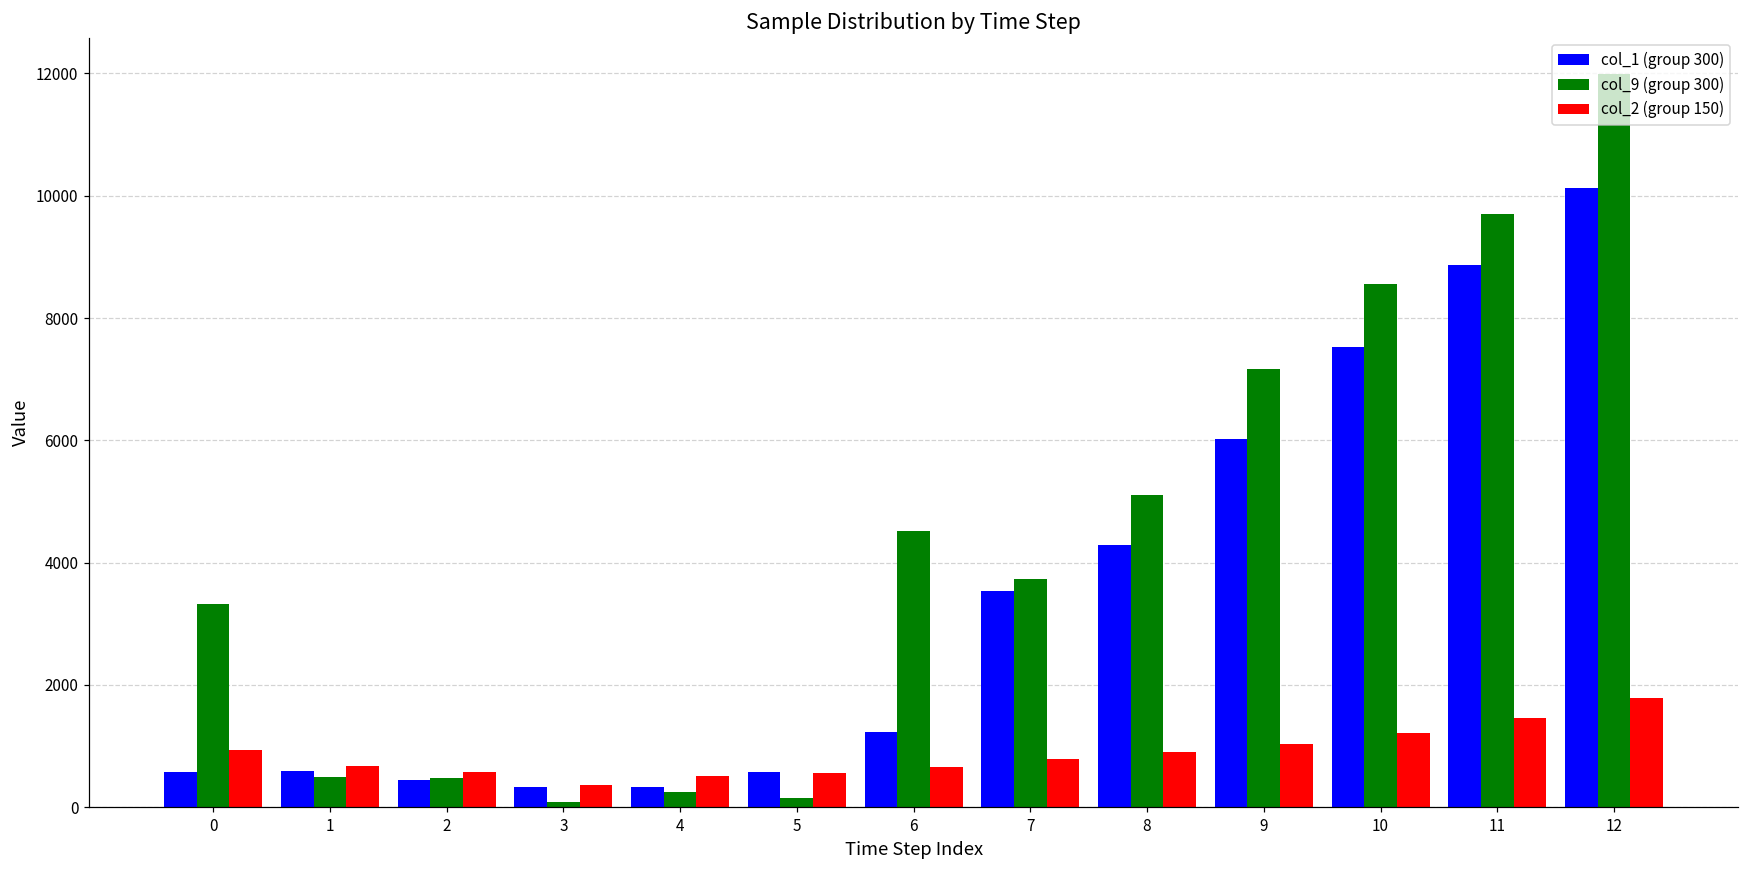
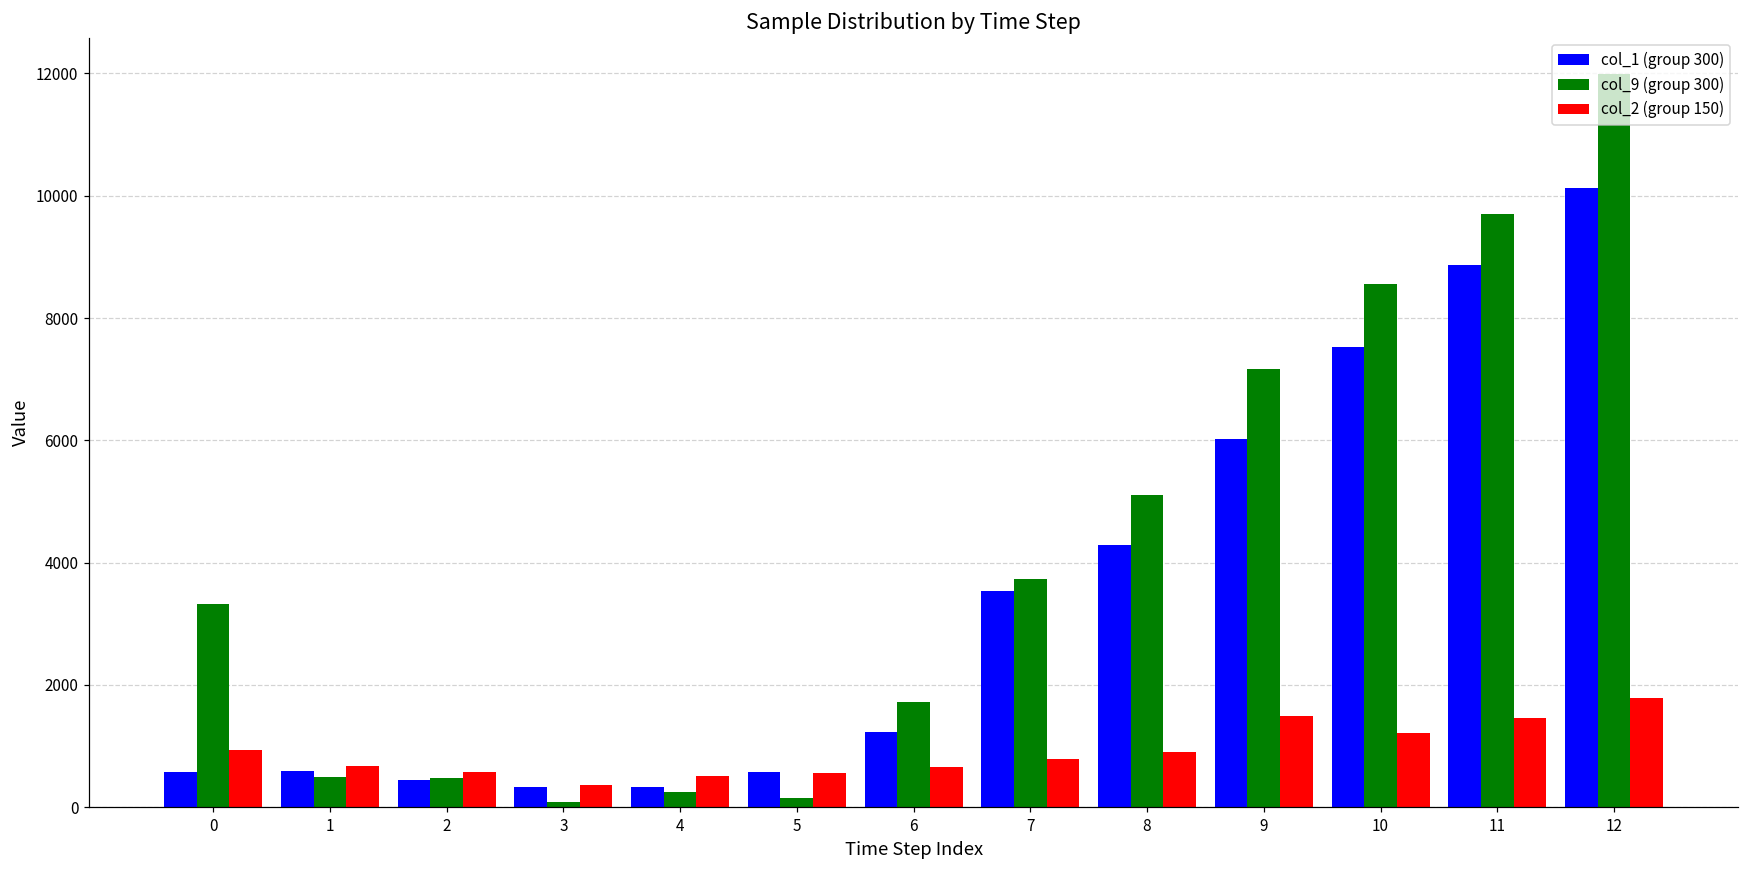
  {
    "col_1 (group 300)": {
      "0": 600,
      "1": 600,
      "2": 400,
      "3": 300,
      "4": 300,
      "5": 600,
      "6": 1200,
      "7": 3500,
      "8": 4300,
      "9": 6000,
      "10": 7500,
      "11": 8900,
      "12": 10100
    },
    "col_9 (group 300)": {
      "0": 3300,
      "1": 500,
      "2": 500,
      "3": 100,
      "4": 200,
      "5": 100,
-     "6": 4500,
+     "6": 1700,
      "7": 3700,
      "8": 5100,
      "9": 7200,
      "10": 8600,
      "11": 9700
    },
    "col_2 (group 150)": {
      "0": 900,
      "1": 700,
      "2": 600,
      "3": 400,
      "4": 500,
      "5": 600,
      "6": 700,
      "7": 800,
      "8": 900,
-     "9": 1000,
+     "9": 1500,
      "10": 1200,
      "11": 1500,
      "12": 1800
    }
  }
